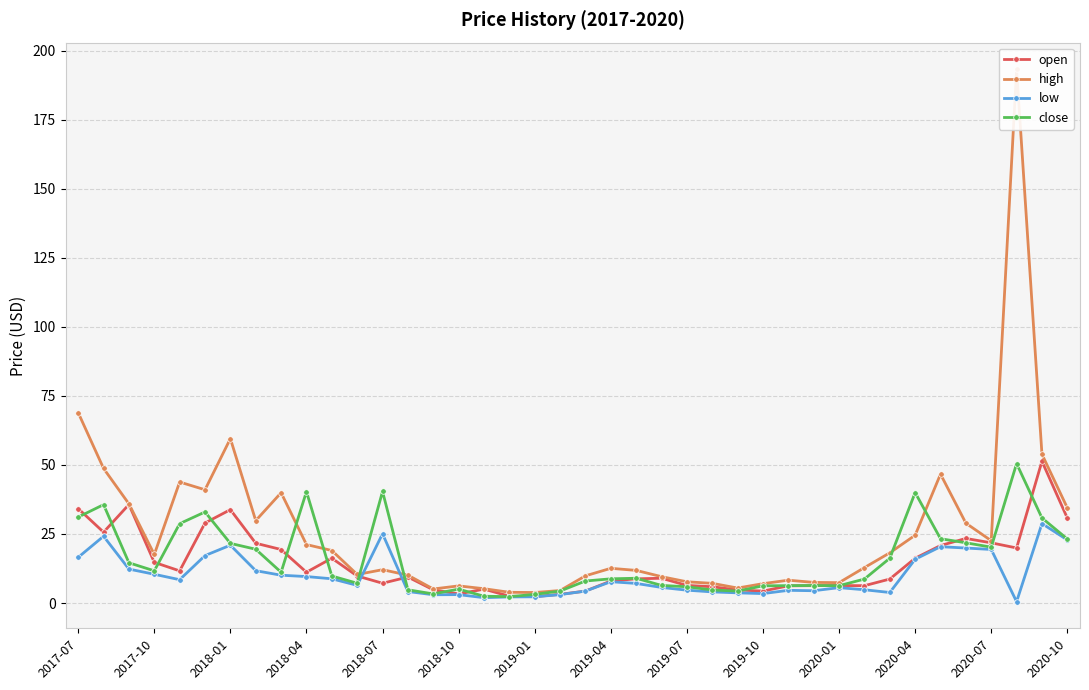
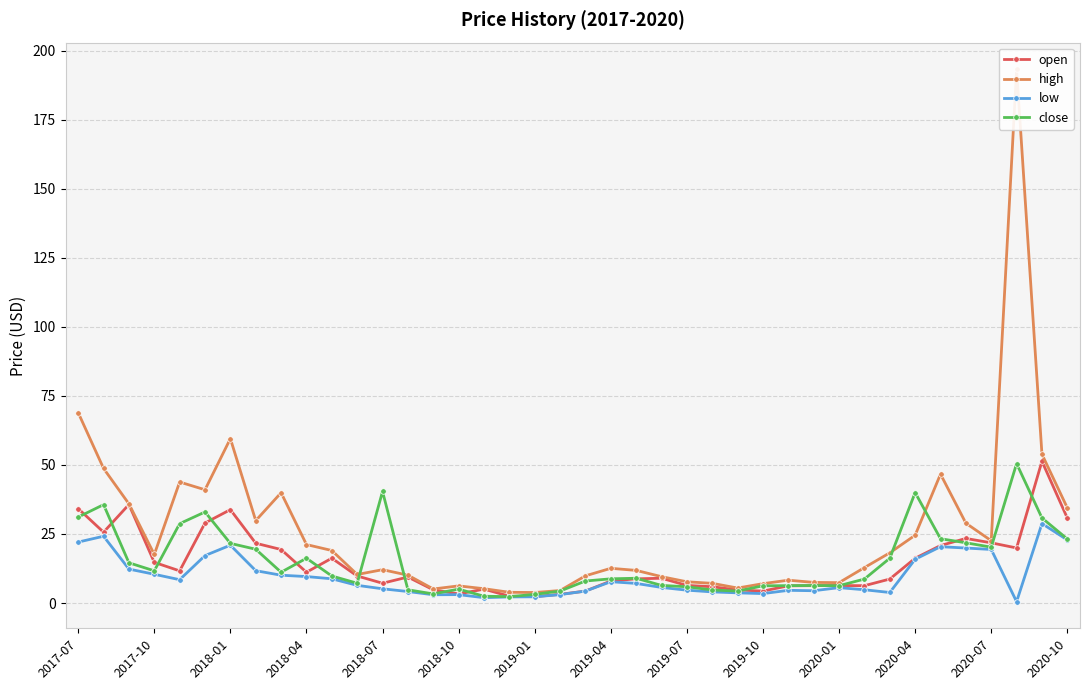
  {
    "low": {
-     "2017-07": 17,
+     "2017-07": 22,
      "2017-10": 10,
      "2018-04": 10,
-     "2018-07": 25,
+     "2018-07": 5,
      "2019-07": 5
    },
    "close": {
      "2017-07": 31,
      "2017-10": 12,
-     "2018-04": 40,
+     "2018-04": 16,
      "2018-07": 40,
      "2018-10": 5,
      "2020-04": 40
    }
  }
